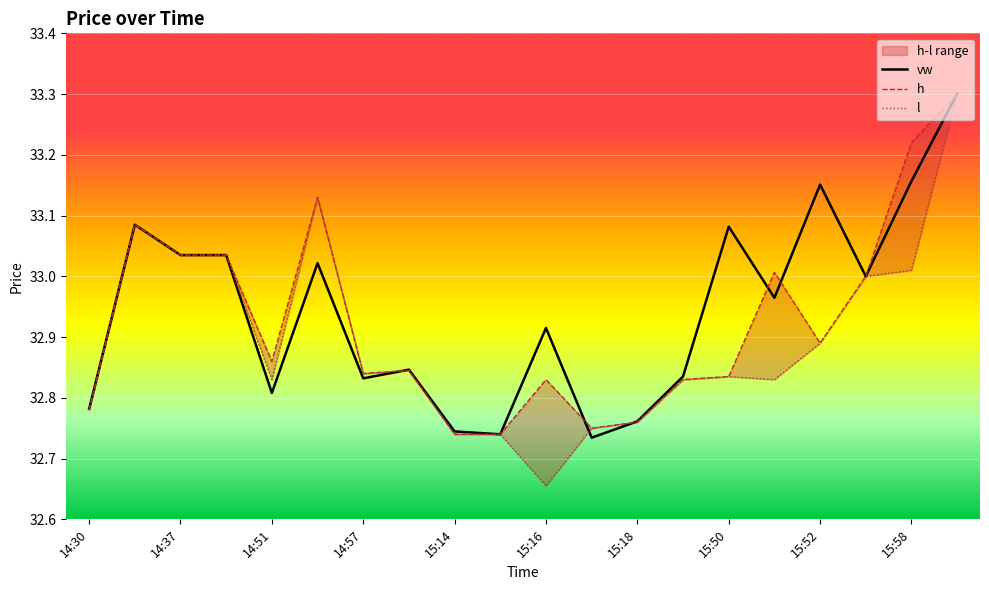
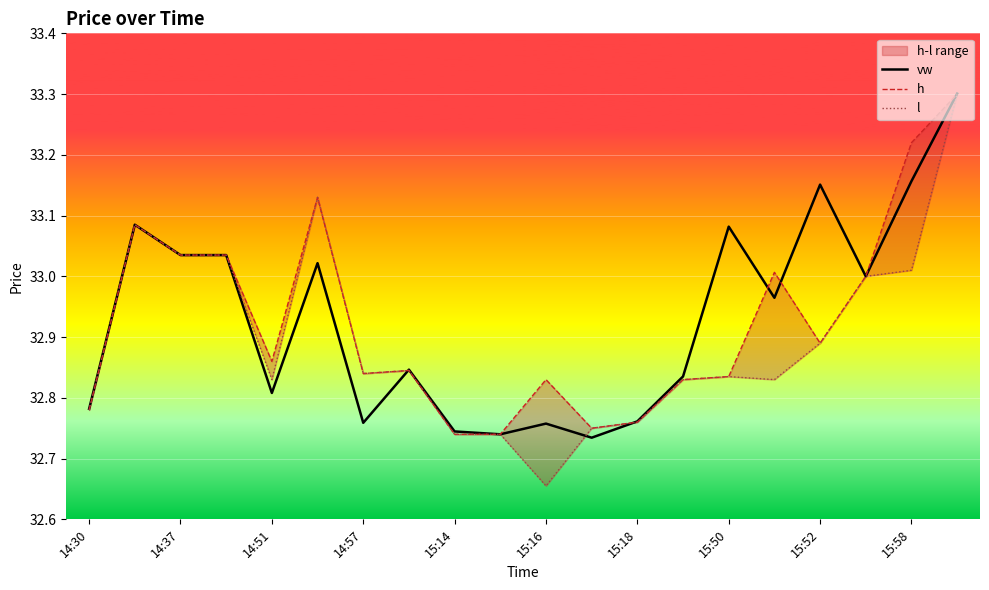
  {
    "vw": {
      "14:51": 32.81,
-     "14:57": 32.83,
+     "14:57": 32.76,
      "15:14": 32.74,
-     "15:16": 32.92,
+     "15:16": 32.76,
      "15:50": 33.08,
      "15:52": 33.15,
      "15:58": 33.16
    }
  }
